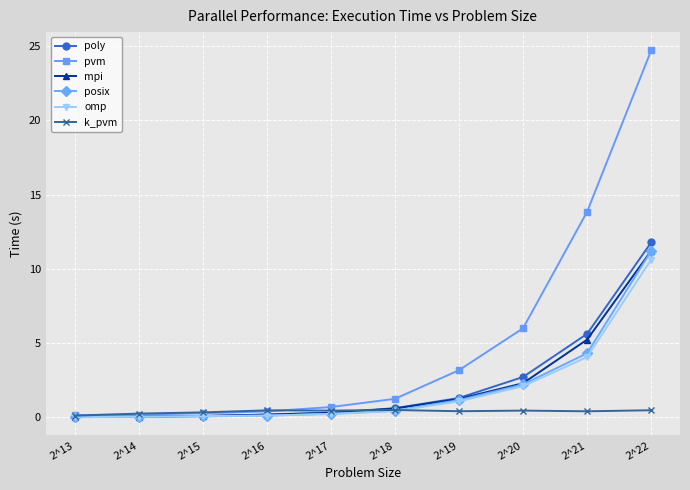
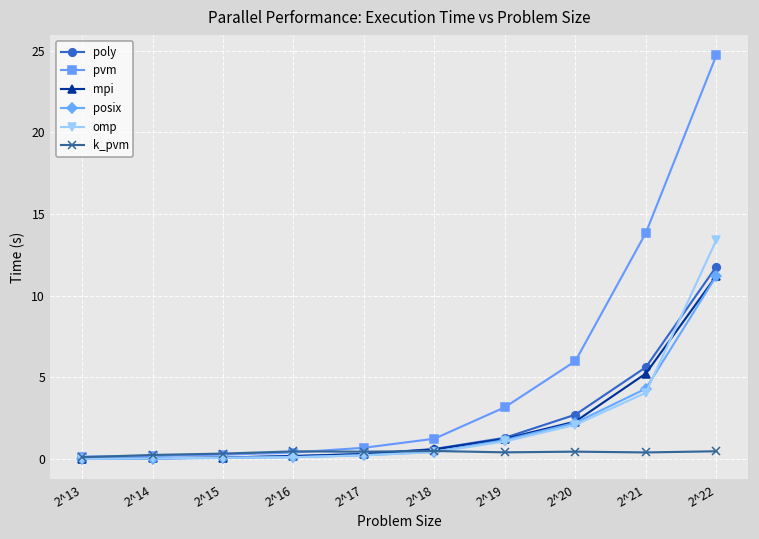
  {
    "mpi": {
      "2^21": 5.2
    },
    "omp": {
      "2^21": 4.1,
-     "2^22": 10.6
+     "2^22": 13.4
    }
  }
